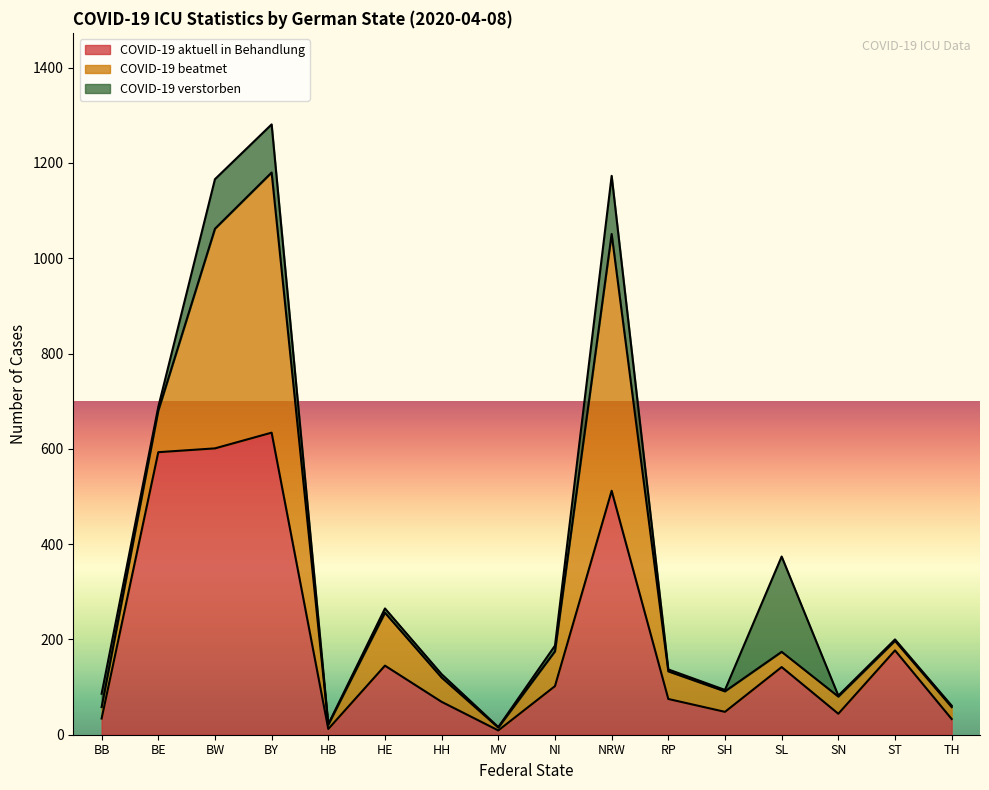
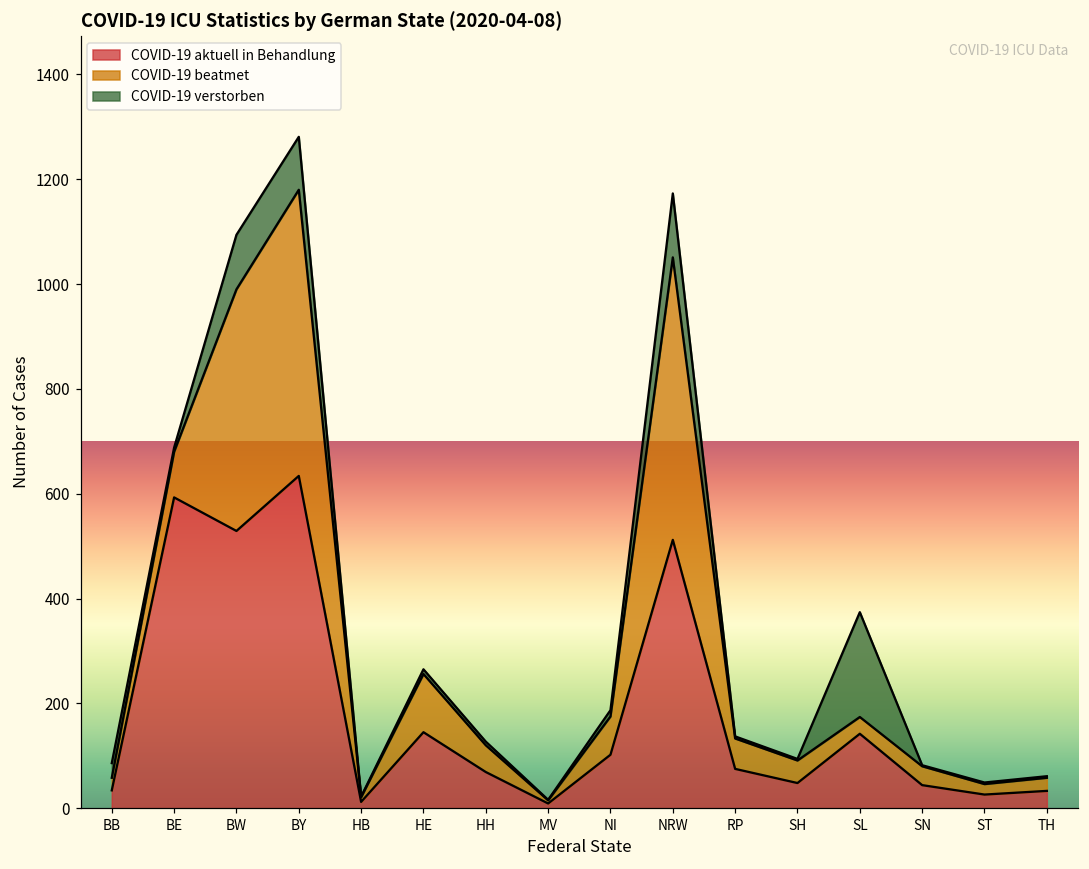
  {
    "COVID-19 aktuell in Behandlung": {
      "BB": 30,
      "BE": 590,
-     "BW": 600,
+     "BW": 530,
      "BY": 630,
      "HB": 10,
      "HE": 150,
      "HH": 70,
      "MV": 10,
      "NI": 100,
      "NRW": 510,
      "RP": 80,
      "SH": 50,
      "SL": 140,
      "SN": 40,
-     "ST": 180,
+     "ST": 30,
      "TH": 30
    },
    "COVID-19 beatmet": {
      "BB": 20,
      "BE": 90,
      "BW": 460,
      "BY": 550,
      "HE": 110,
      "HH": 50,
      "NI": 70,
      "NRW": 540,
      "SL": 30
    },
    "COVID-19 verstorben": {
      "BB": 30,
      "BE": 10,
      "BW": 100,
      "BY": 100,
      "HE": 10,
      "HH": 10,
      "NI": 10,
      "NRW": 120,
      "SL": 200
    }
  }
